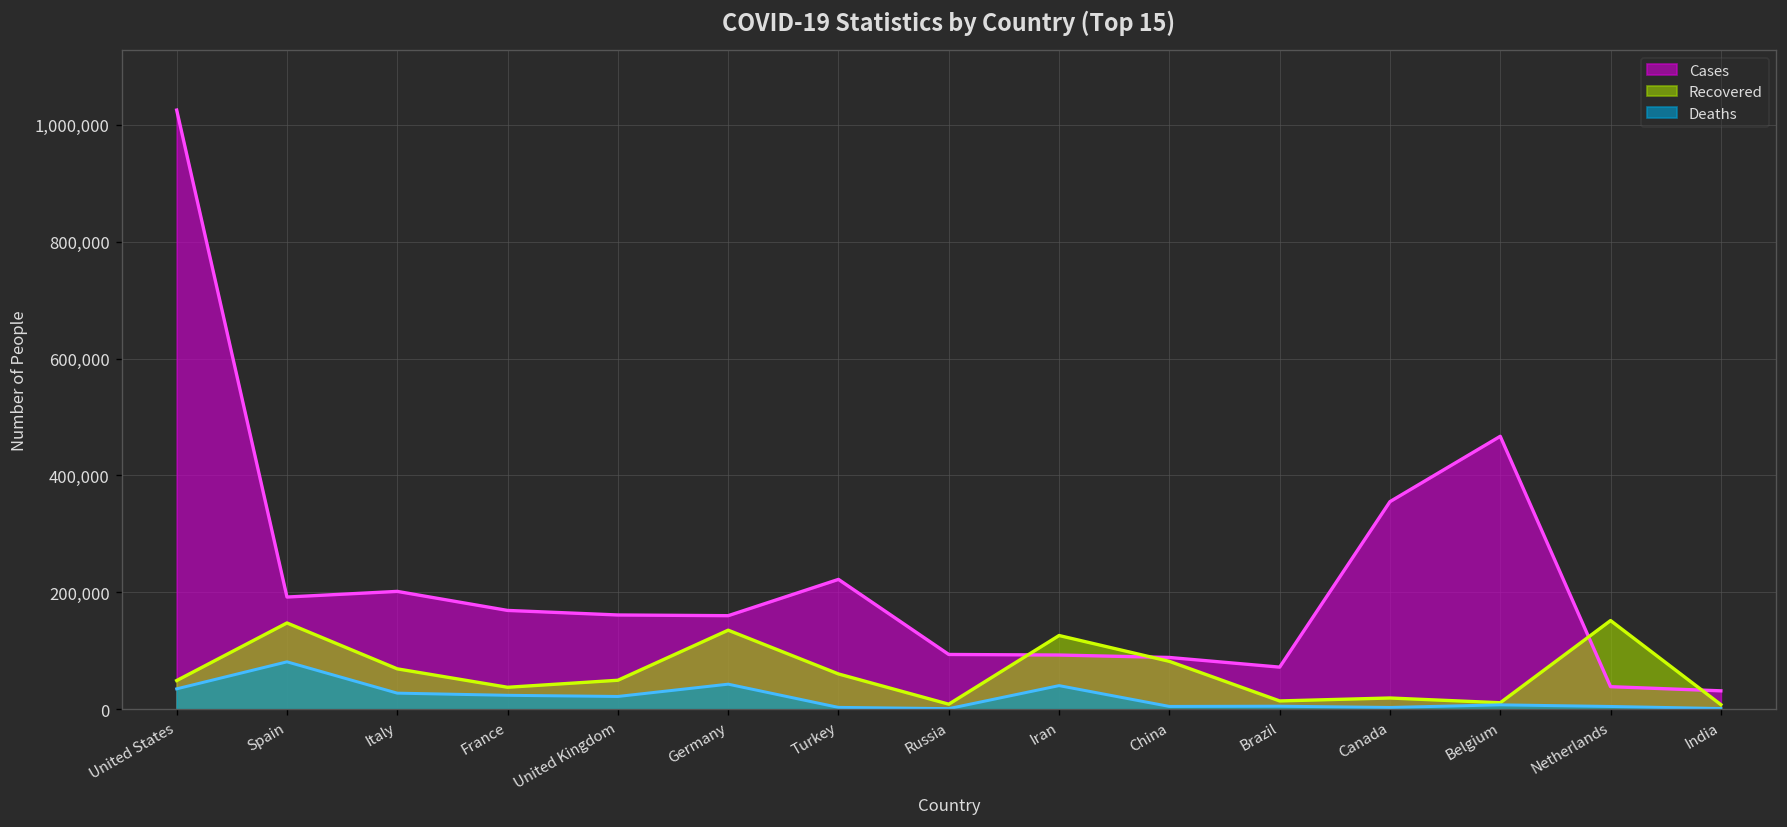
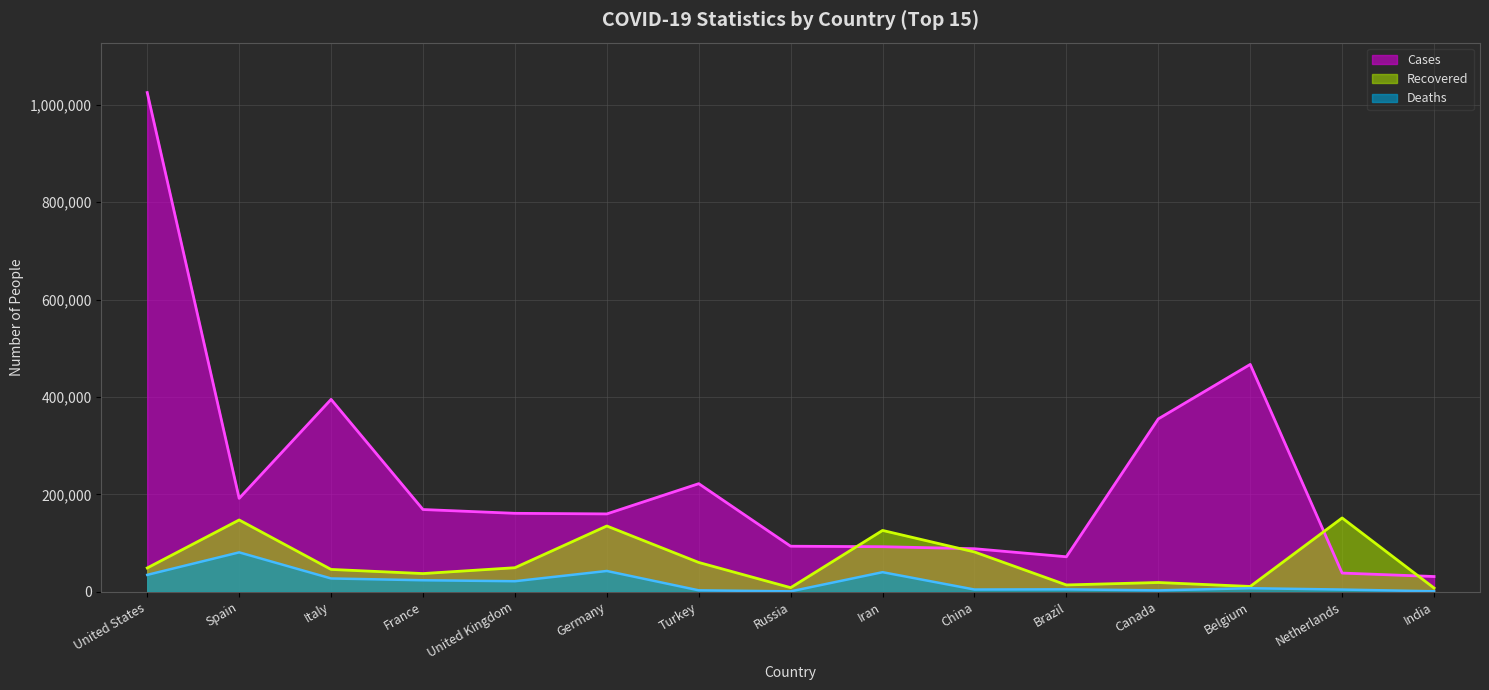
  {
    "Cases": {
      "United States": "1,030,000",
      "Spain": "190,000",
-     "Italy": "200,000",
+     "Italy": "400,000",
      "France": "170,000",
      "United Kingdom": "160,000",
      "Germany": "160,000",
      "Turkey": "220,000",
      "Russia": "90,000",
      "Iran": "90,000",
      "China": "90,000",
      "Brazil": "70,000",
      "Canada": "360,000",
      "Belgium": "470,000",
      "Netherlands": "40,000",
      "India": "30,000"
    },
    "Recovered": {
      "United States": "50,000",
      "Spain": "150,000",
-     "Italy": "70,000",
+     "Italy": "50,000",
      "France": "40,000",
      "United Kingdom": "50,000",
      "Germany": "140,000",
      "Turkey": "60,000",
      "Russia": "10,000",
      "Iran": "130,000",
      "China": "80,000",
      "Brazil": "10,000",
      "Canada": "20,000",
      "Netherlands": "150,000",
      "India": "10,000"
    },
    "Deaths": {
      "United States": "30,000",
      "Spain": "80,000",
      "Italy": "30,000",
      "France": "20,000",
      "United Kingdom": "20,000",
      "Germany": "40,000",
      "Turkey": "0",
      "Russia": "0",
      "Iran": "40,000",
      "China": "0",
      "Brazil": "10,000",
      "Canada": "0",
      "Netherlands": "0",
      "India": "0"
    }
  }
